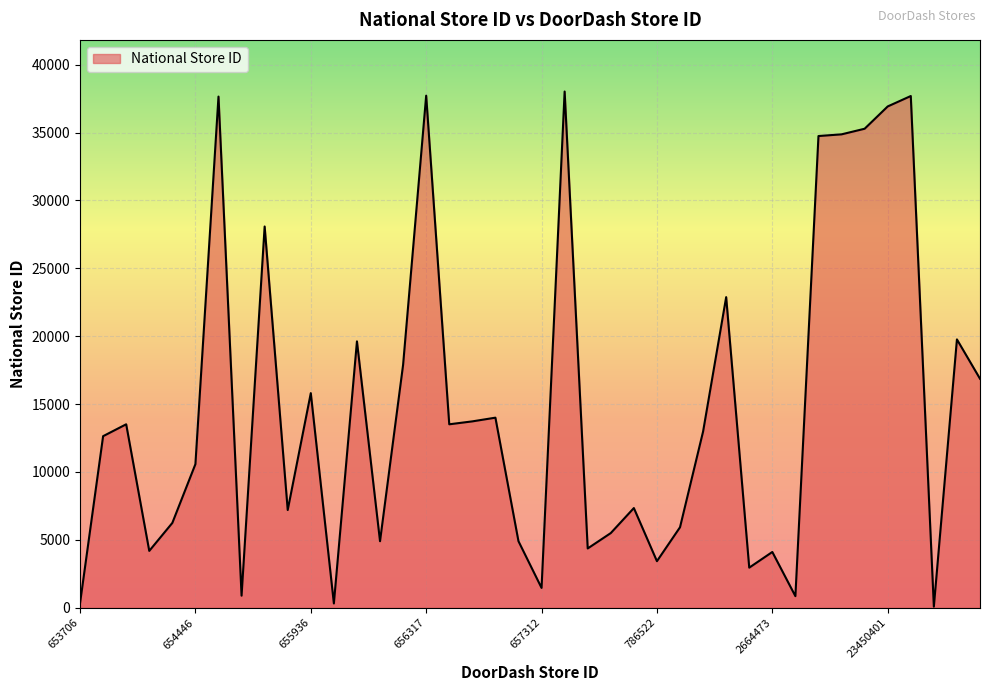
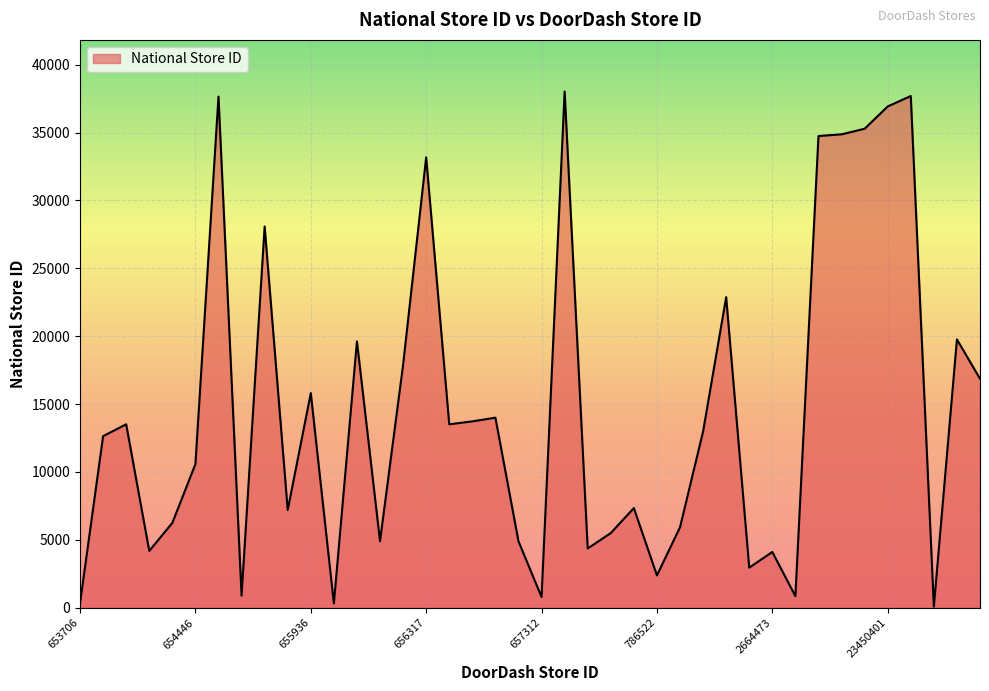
  {
    "653706": 300,
    "654446": 10600,
    "655936": 15800,
-   "656317": 37700,
-   "657312": 1500,
-   "786522": 3400,
+   "656317": 33200,
+   "657312": 800,
+   "786522": 2400,
    "2664473": 4100,
    "23450401": 36900
  }
